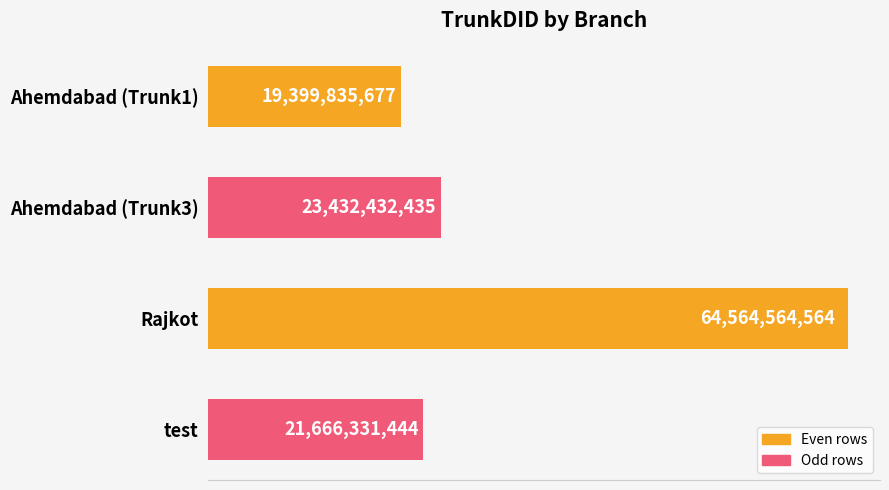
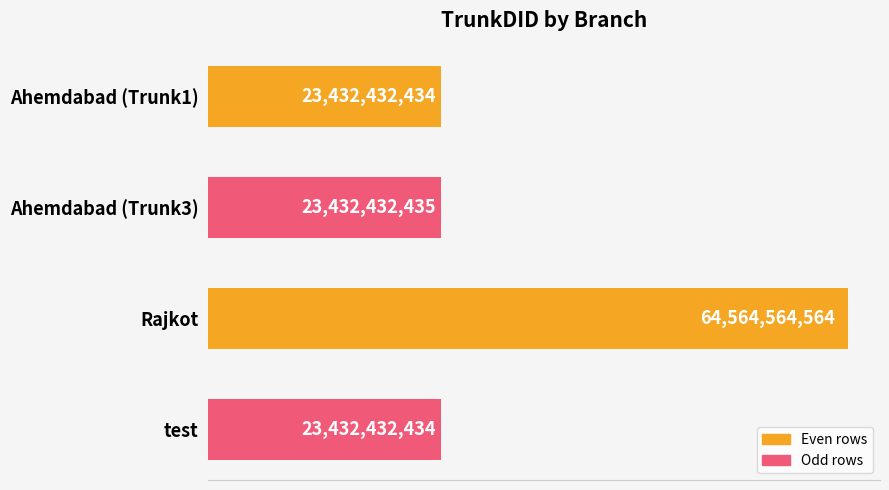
  {
-   "Ahemdabad (Trunk1)": "19,399,835,677",
+   "Ahemdabad (Trunk1)": "23,432,432,434",
    "Ahemdabad (Trunk3)": "23,432,432,435",
    "Rajkot": "64,564,564,564",
-   "test": "21,666,331,444"
+   "test": "23,432,432,434"
  }
